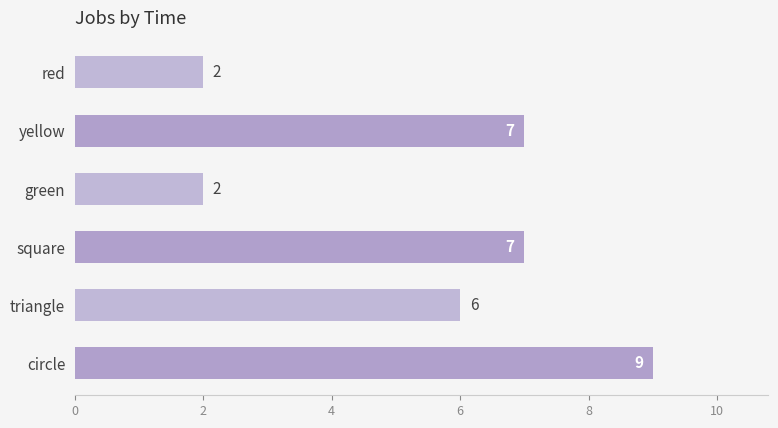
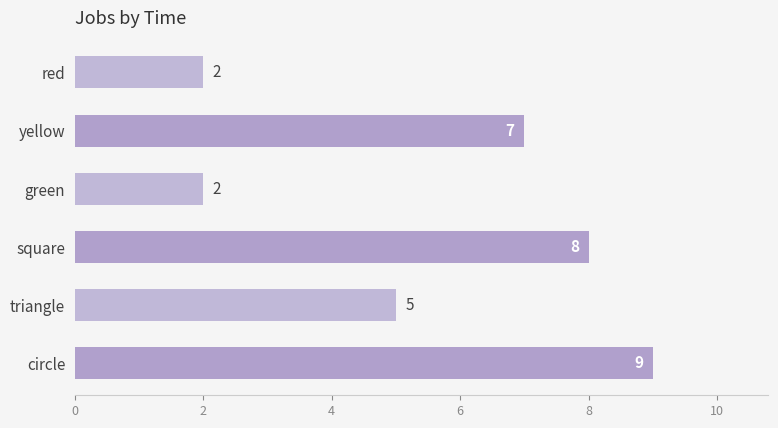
  {
    "red": 2,
    "yellow": 7,
    "green": 2,
-   "square": 7,
-   "triangle": 6,
+   "square": 8,
+   "triangle": 5,
    "circle": 9
  }
